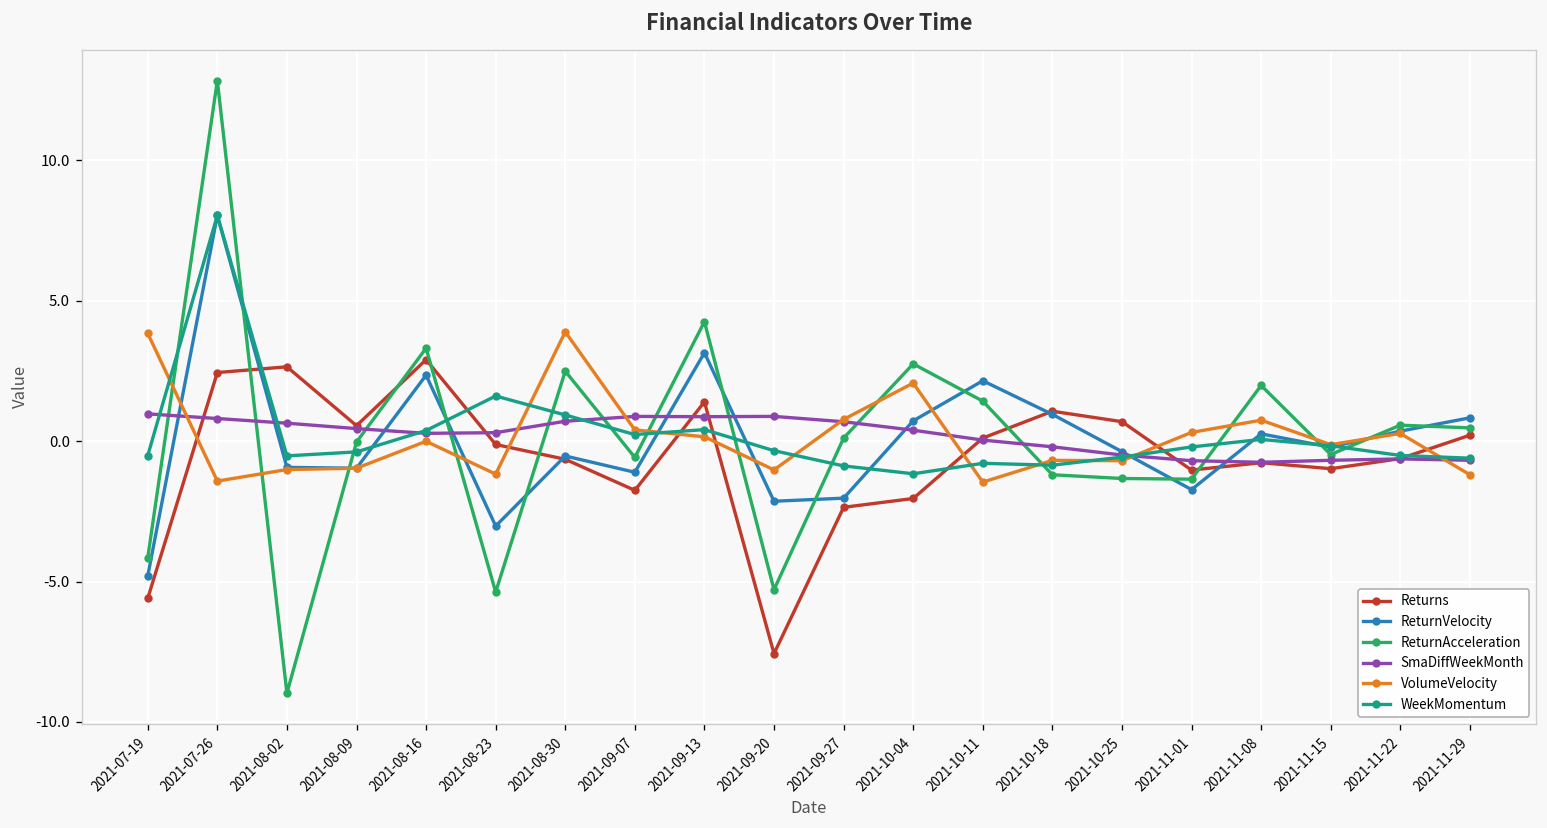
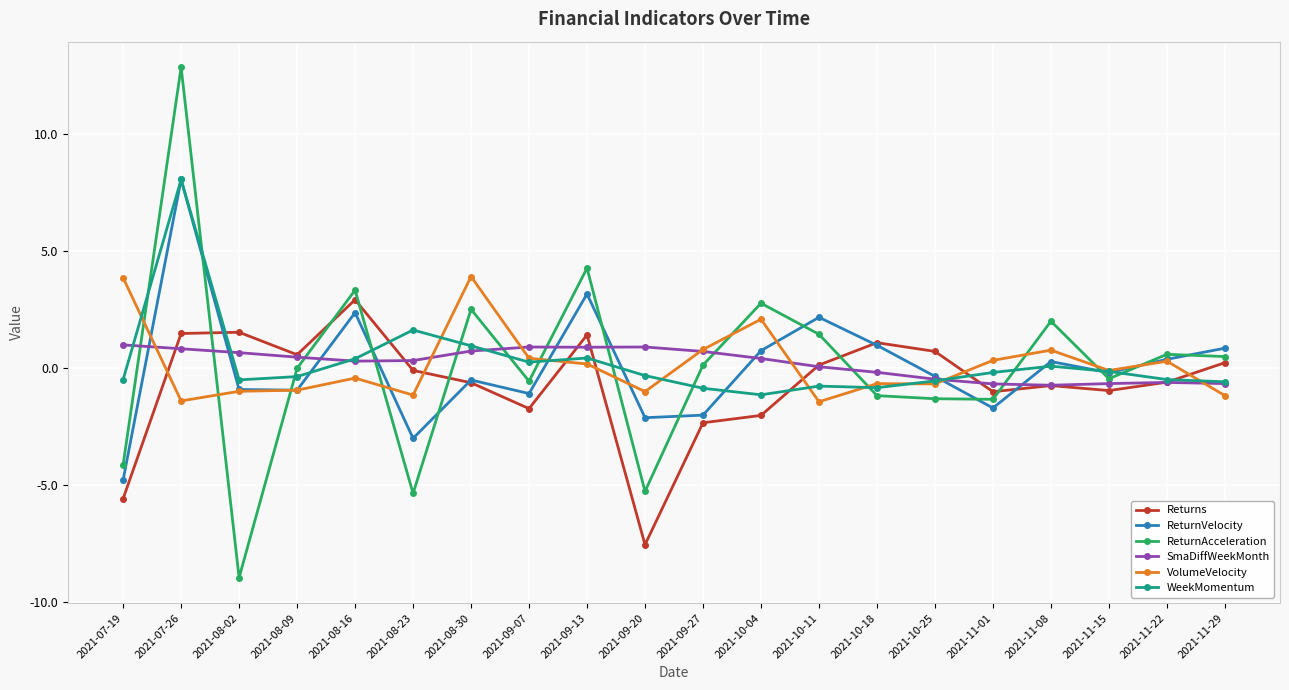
  {
    "Returns": {
      "2021-07-19": -5.6,
-     "2021-07-26": 2.4,
-     "2021-08-02": 2.7,
+     "2021-07-26": 1.5,
+     "2021-08-02": 1.5,
      "2021-08-16": 2.9,
      "2021-08-23": -0.1,
      "2021-08-30": -0.6,
      "2021-09-07": -1.8,
      "2021-09-13": 1.4,
      "2021-09-20": -7.6,
      "2021-09-27": -2.4,
      "2021-10-04": -2.0,
      "2021-10-18": 1.1,
      "2021-10-25": 0.7,
      "2021-11-01": -1.0,
      "2021-11-15": -1.0,
      "2021-11-29": 0.2
    },
    "ReturnVelocity": {
      "2021-07-19": -4.8,
      "2021-08-16": 2.4,
      "2021-08-23": -3.0,
      "2021-08-30": -0.5,
      "2021-09-07": -1.1,
      "2021-09-13": 3.2,
      "2021-09-20": -2.1,
      "2021-09-27": -2.0,
      "2021-10-04": 0.7,
      "2021-10-11": 2.2,
      "2021-10-18": 1.0,
      "2021-10-25": -0.4,
      "2021-11-01": -1.7,
      "2021-11-08": 0.3,
      "2021-11-29": 0.8
    },
    "SmaDiffWeekMonth": {
      "2021-07-19": 1.0,
      "2021-07-26": 0.8,
      "2021-08-02": 0.6,
      "2021-08-23": 0.3,
      "2021-08-30": 0.7,
      "2021-09-07": 0.9,
      "2021-09-13": 0.9,
      "2021-09-20": 0.9,
      "2021-10-04": 0.4,
      "2021-10-18": -0.2,
      "2021-11-01": -0.7,
      "2021-11-15": -0.7
    },
    "VolumeVelocity": {
      "2021-07-19": 3.8,
      "2021-07-26": -1.4,
-     "2021-08-16": 0.0,
+     "2021-08-16": -0.4,
      "2021-08-23": -1.2,
      "2021-08-30": 3.9,
      "2021-09-07": 0.4,
      "2021-09-13": 0.2,
      "2021-09-20": -1.0,
      "2021-10-04": 2.1,
      "2021-10-11": -1.5,
      "2021-10-18": -0.7,
      "2021-10-25": -0.7,
      "2021-11-01": 0.3,
      "2021-11-08": 0.7,
      "2021-11-29": -1.2
    }
  }
